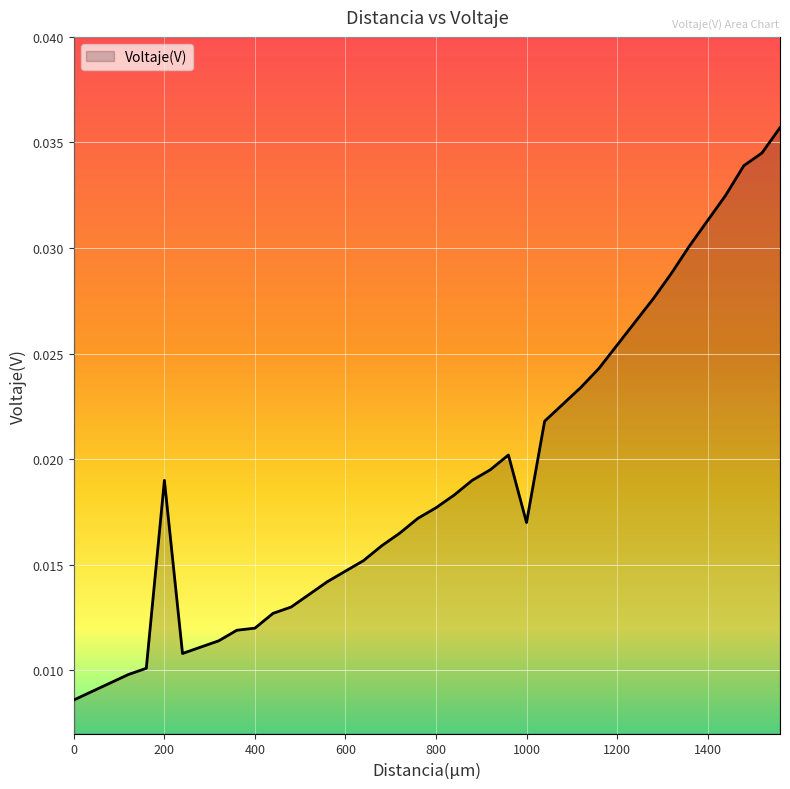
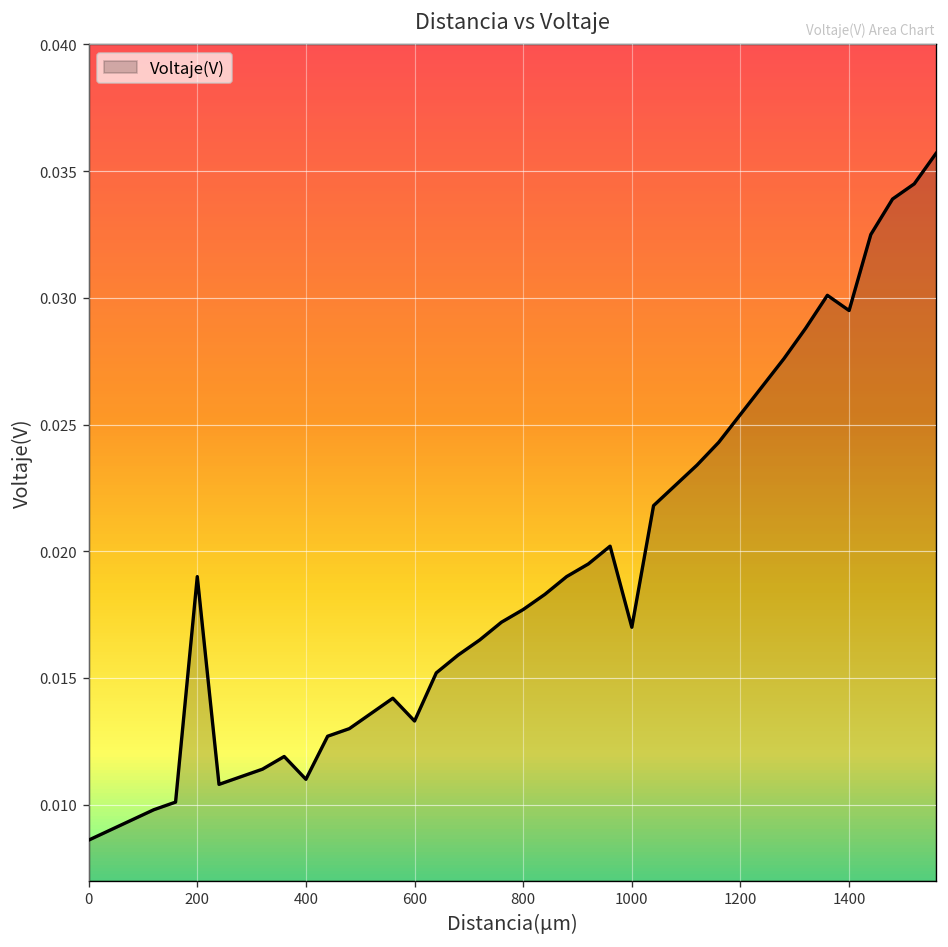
  {
    "0": 0.0086,
    "200": 0.0190,
-   "400": 0.012,
-   "600": 0.0147,
+   "400": 0.011,
+   "600": 0.0133,
    "800": 0.0177,
    "1000": 0.0170,
    "1200": 0.0254,
-   "1400": 0.0313
+   "1400": 0.0295
  }
